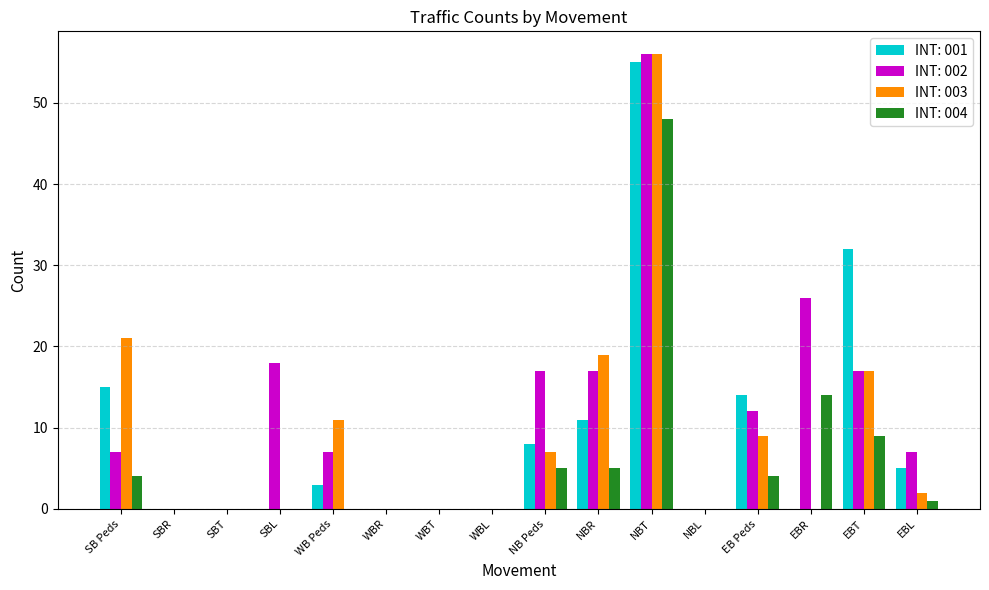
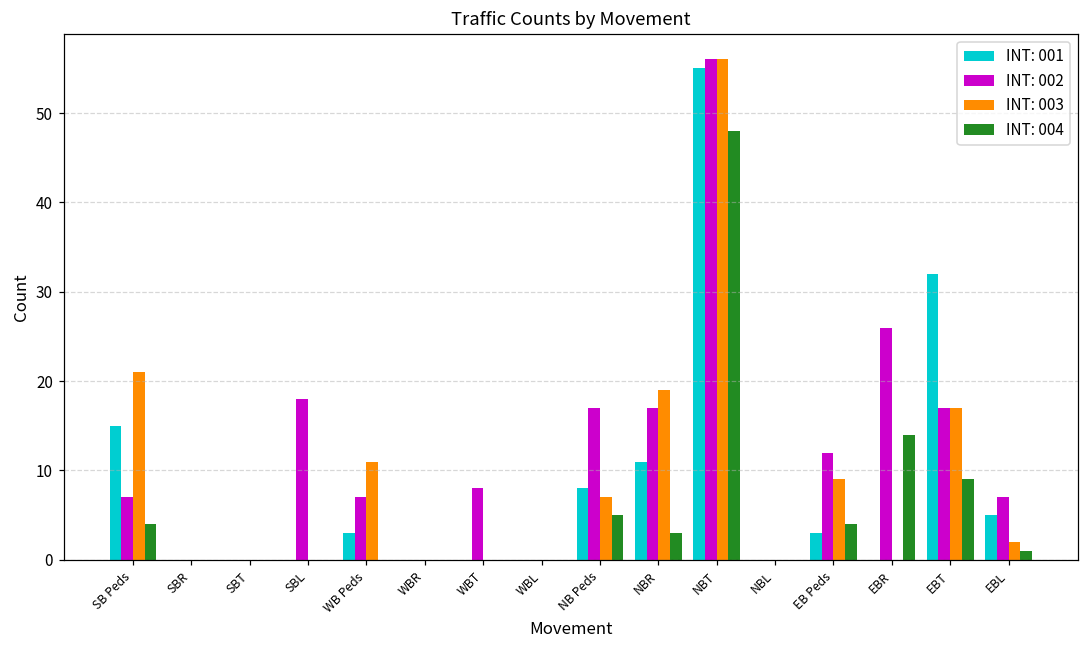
  {
    "INT: 001": {
      "SB Peds": 15,
      "SBR": 0,
      "SBT": 0,
      "SBL": 0,
      "WB Peds": 3,
      "WBR": 0,
      "WBT": 0,
      "WBL": 0,
      "NB Peds": 8,
      "NBR": 11,
      "NBT": 55,
      "NBL": 0,
-     "EB Peds": 14,
+     "EB Peds": 3,
      "EBR": 0,
      "EBT": 32,
      "EBL": 5
    },
    "INT: 002": {
      "SB Peds": 7,
      "SBR": 0,
      "SBT": 0,
      "SBL": 18,
      "WB Peds": 7,
      "WBR": 0,
-     "WBT": 0,
+     "WBT": 8,
      "WBL": 0,
      "NB Peds": 17,
      "NBR": 17,
      "NBT": 56,
      "NBL": 0,
      "EB Peds": 12,
      "EBR": 26,
      "EBT": 17,
      "EBL": 7
    },
    "INT: 003": {
      "SB Peds": 21,
      "SBR": 0,
      "SBT": 0,
      "SBL": 0,
      "WB Peds": 11,
      "WBR": 0,
      "WBT": 0,
      "WBL": 0,
      "NB Peds": 7,
      "NBR": 19,
      "NBT": 56,
      "NBL": 0,
      "EB Peds": 9,
      "EBR": 0,
      "EBT": 17,
      "EBL": 2
    },
    "INT: 004": {
      "SB Peds": 4,
      "SBR": 0,
      "SBT": 0,
      "SBL": 0,
      "WB Peds": 0,
      "WBR": 0,
      "WBT": 0,
      "WBL": 0,
      "NB Peds": 5,
-     "NBR": 5,
+     "NBR": 3,
      "NBT": 48,
      "NBL": 0,
      "EB Peds": 4,
      "EBR": 14,
      "EBT": 9,
      "EBL": 1
    }
  }
